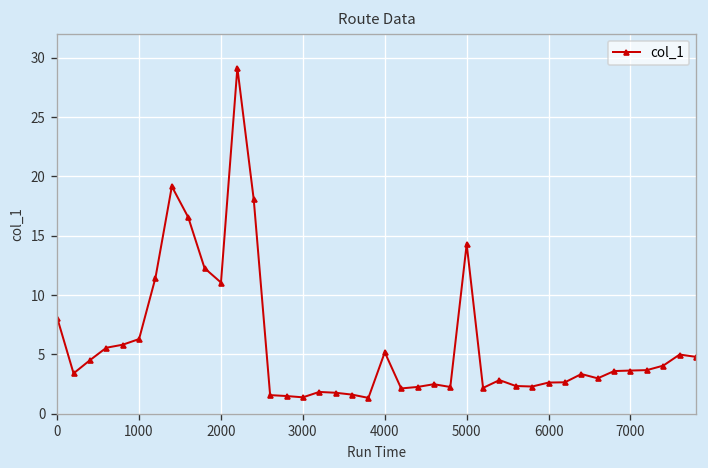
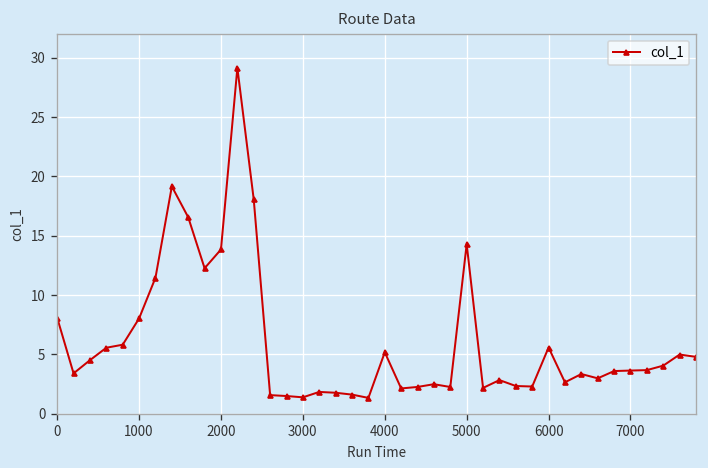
  {
    "0": 8,
-   "1000": 6,
-   "2000": 11,
+   "1000": 8,
+   "2000": 14,
    "3000": 1,
    "4000": 5,
    "5000": 14,
-   "6000": 3,
+   "6000": 6,
    "7000": 4
  }
